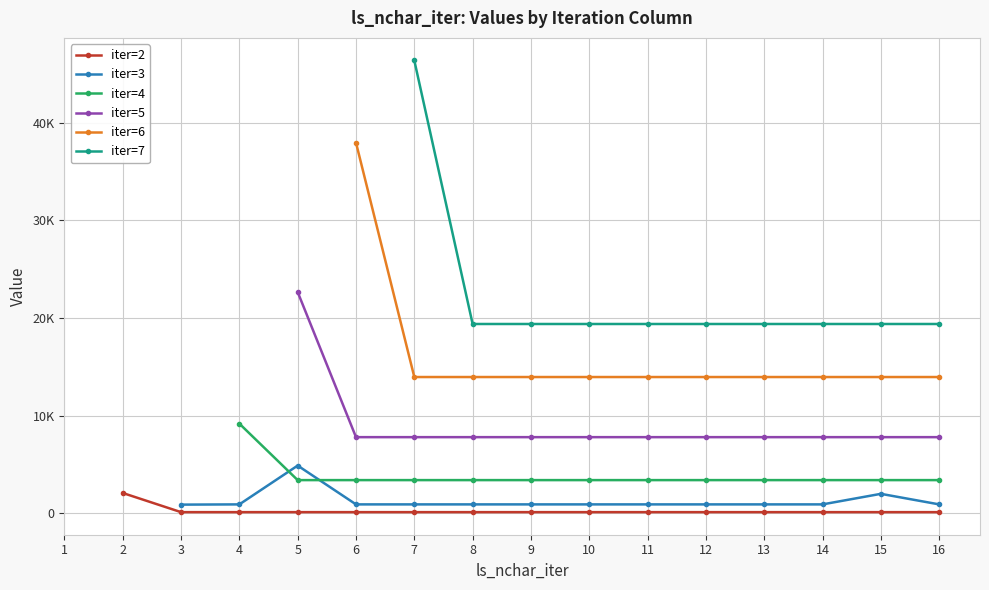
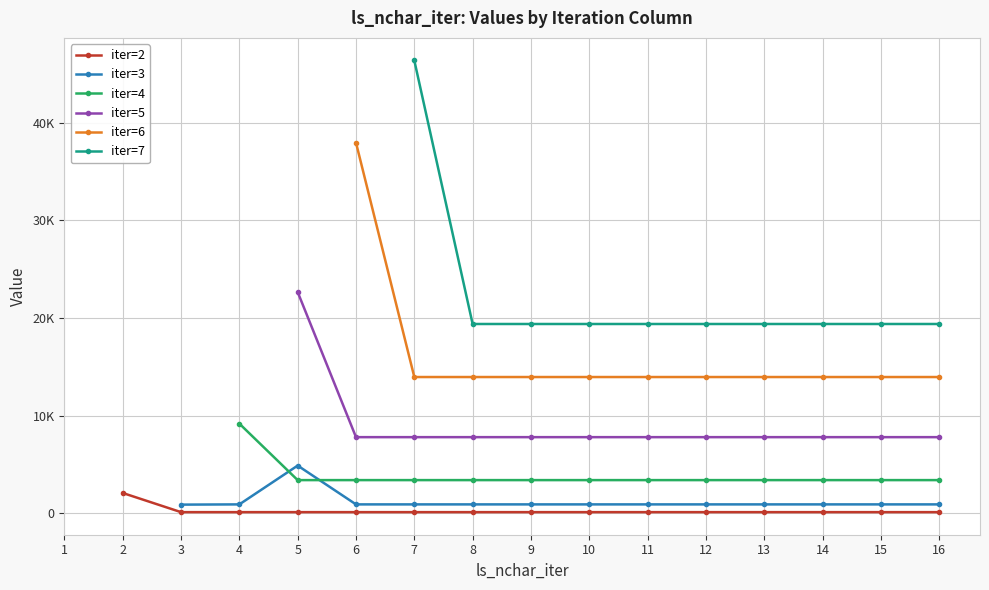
  {
    "iter=2": {
      "2": 2000,
      "3": 0,
      "4": 0,
      "5": 0,
      "6": 0,
      "7": 0,
      "8": 0,
      "9": 0,
      "10": 0,
      "11": 0,
      "12": 0,
      "13": 0,
      "14": 0,
      "15": 0,
      "16": 0
    },
    "iter=3": {
      "3": 1000,
      "4": 1000,
      "5": 5000,
      "6": 1000,
      "7": 1000,
      "8": 1000,
      "9": 1000,
      "10": 1000,
      "11": 1000,
      "12": 1000,
      "13": 1000,
      "14": 1000,
-     "15": 2000,
+     "15": 1000,
      "16": 1000
    },
    "iter=5": {
      "5": 23000,
      "6": 8000,
      "7": 8000,
      "8": 8000,
      "9": 8000,
      "10": 8000,
      "11": 8000,
      "12": 8000,
      "13": 8000,
      "14": 8000,
      "15": 8000,
      "16": 8000
    },
    "iter=6": {
      "6": 38000,
      "7": 14000,
      "8": 14000,
      "9": 14000,
      "10": 14000,
      "11": 14000,
      "12": 14000,
      "13": 14000,
      "14": 14000,
      "15": 14000,
      "16": 14000
    }
  }
